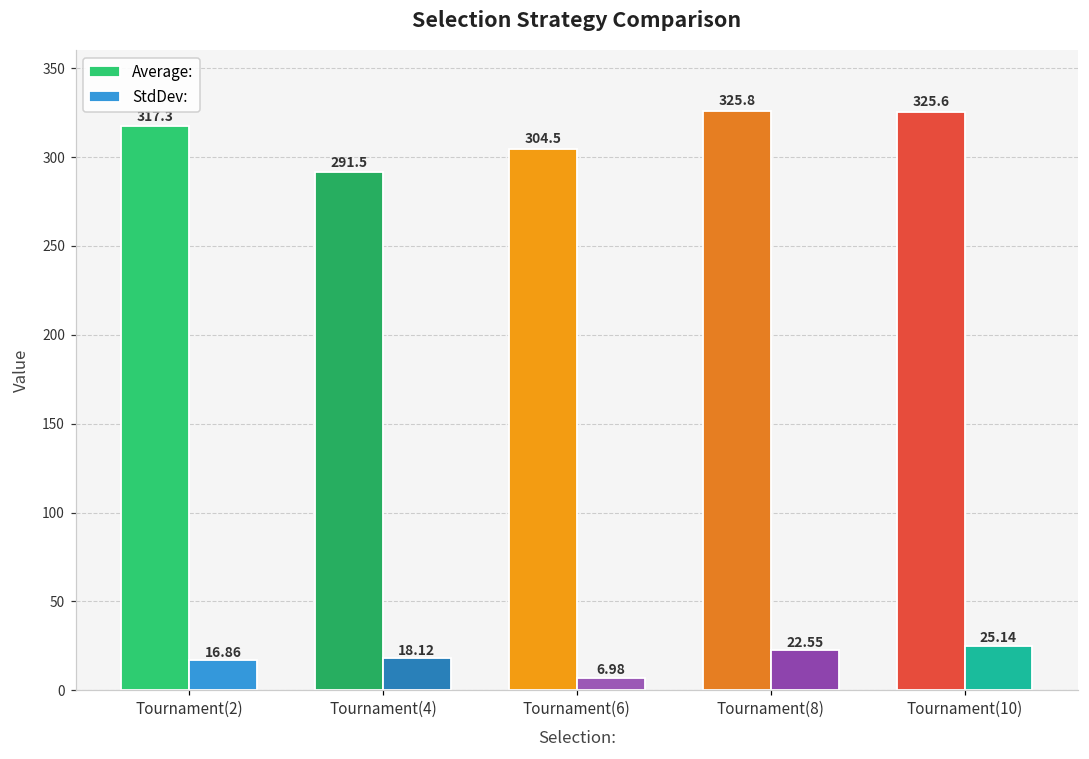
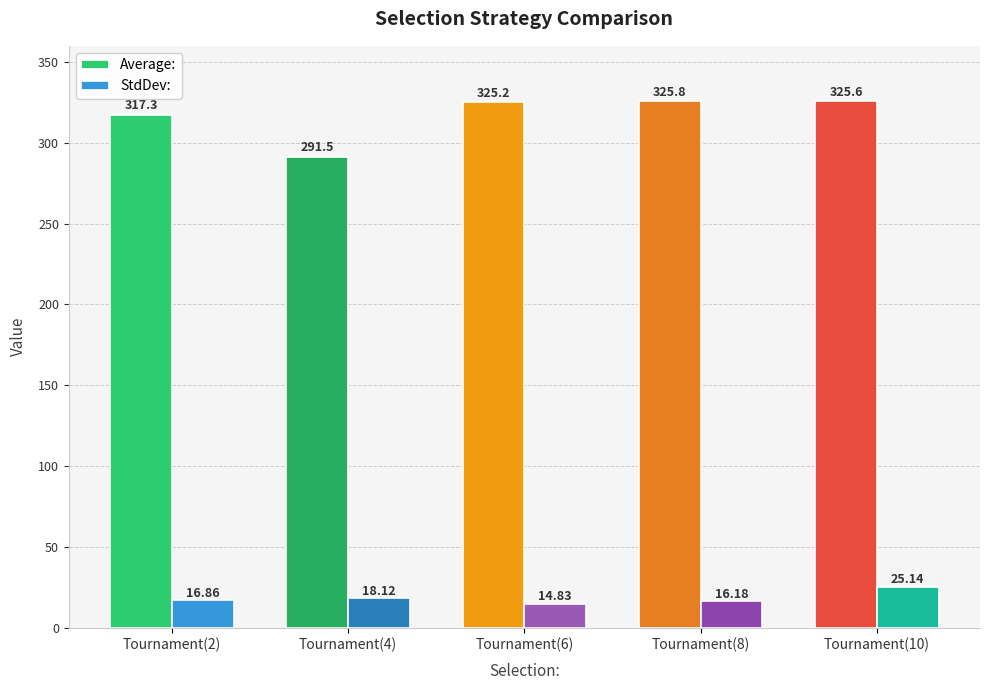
  {
    "Average:": {
      "Tournament(2)": 317.3,
      "Tournament(4)": 291.5,
-     "Tournament(6)": 304.5,
+     "Tournament(6)": 325.2,
      "Tournament(8)": 325.8,
      "Tournament(10)": 325.6
    },
    "StdDev:": {
      "Tournament(2)": 16.86,
      "Tournament(4)": 18.12,
-     "Tournament(6)": 6.98,
-     "Tournament(8)": 22.55,
+     "Tournament(6)": 14.83,
+     "Tournament(8)": 16.18,
      "Tournament(10)": 25.14
    }
  }
